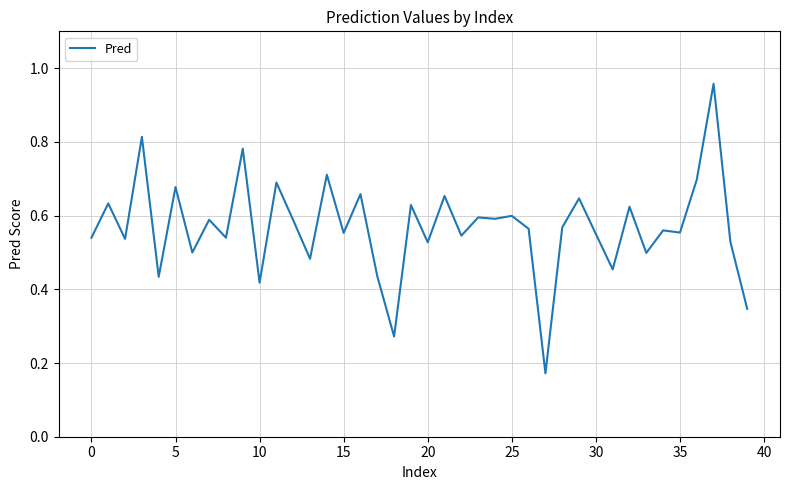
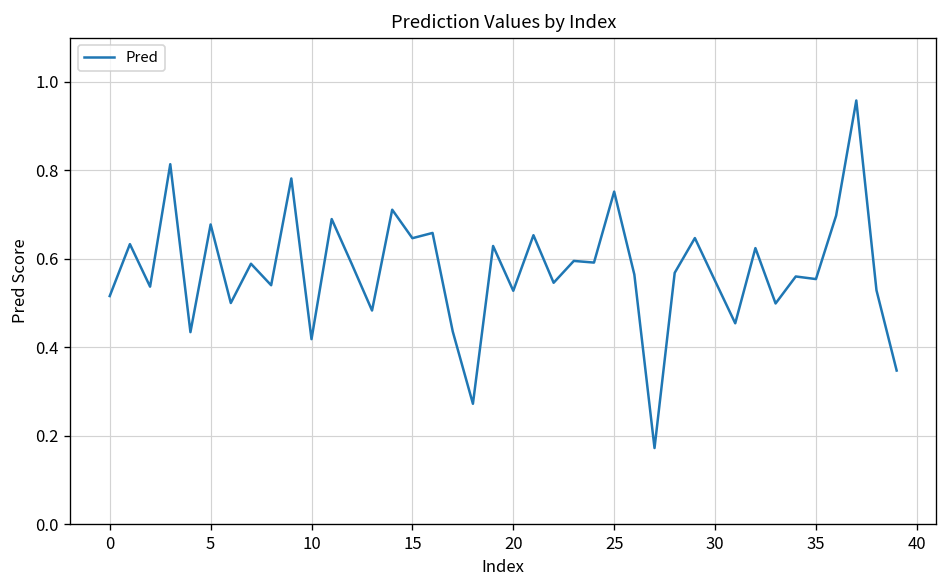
  {
-   "0": 0.54,
+   "0": 0.52,
    "5": 0.68,
    "10": 0.42,
-   "15": 0.55,
+   "15": 0.65,
    "20": 0.53,
-   "25": 0.60,
+   "25": 0.75,
    "30": 0.55,
    "35": 0.55
  }
